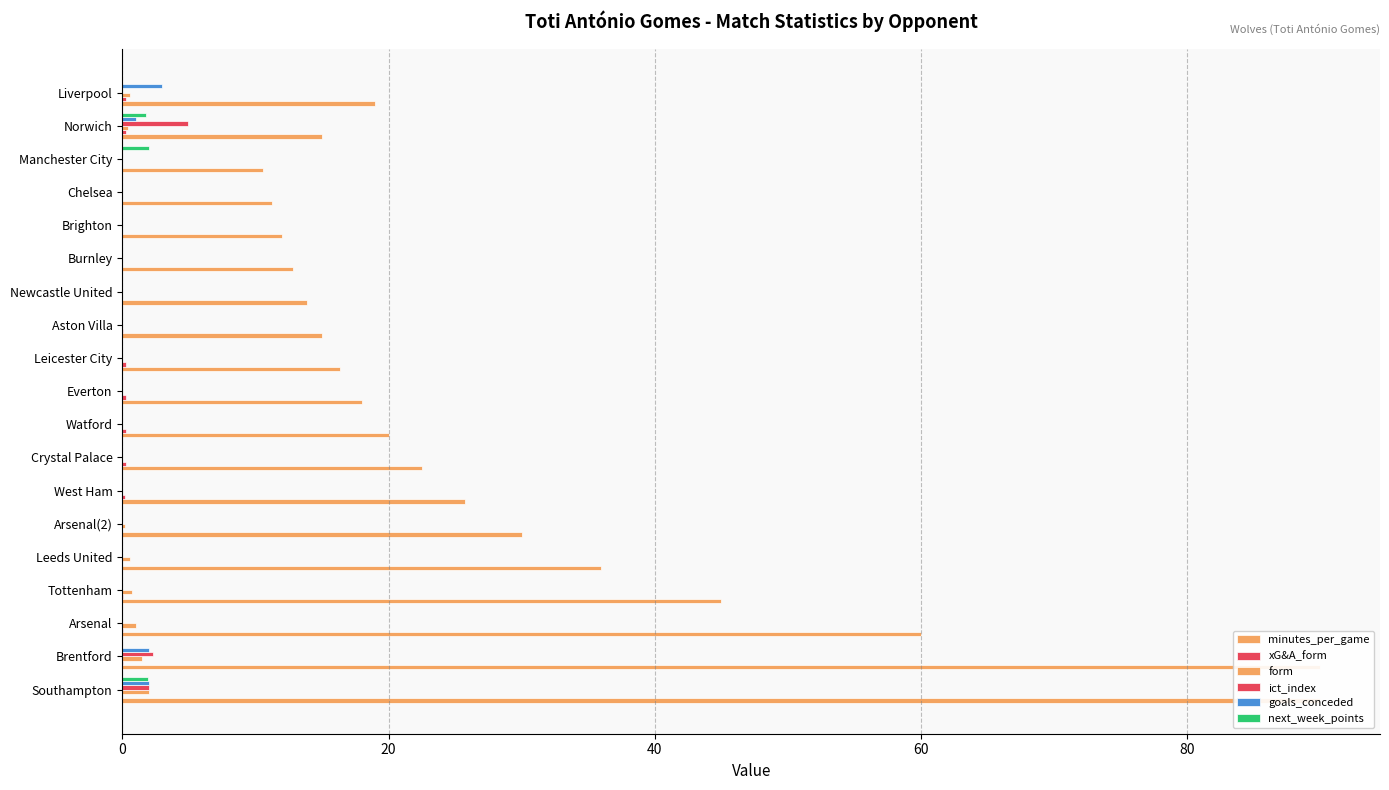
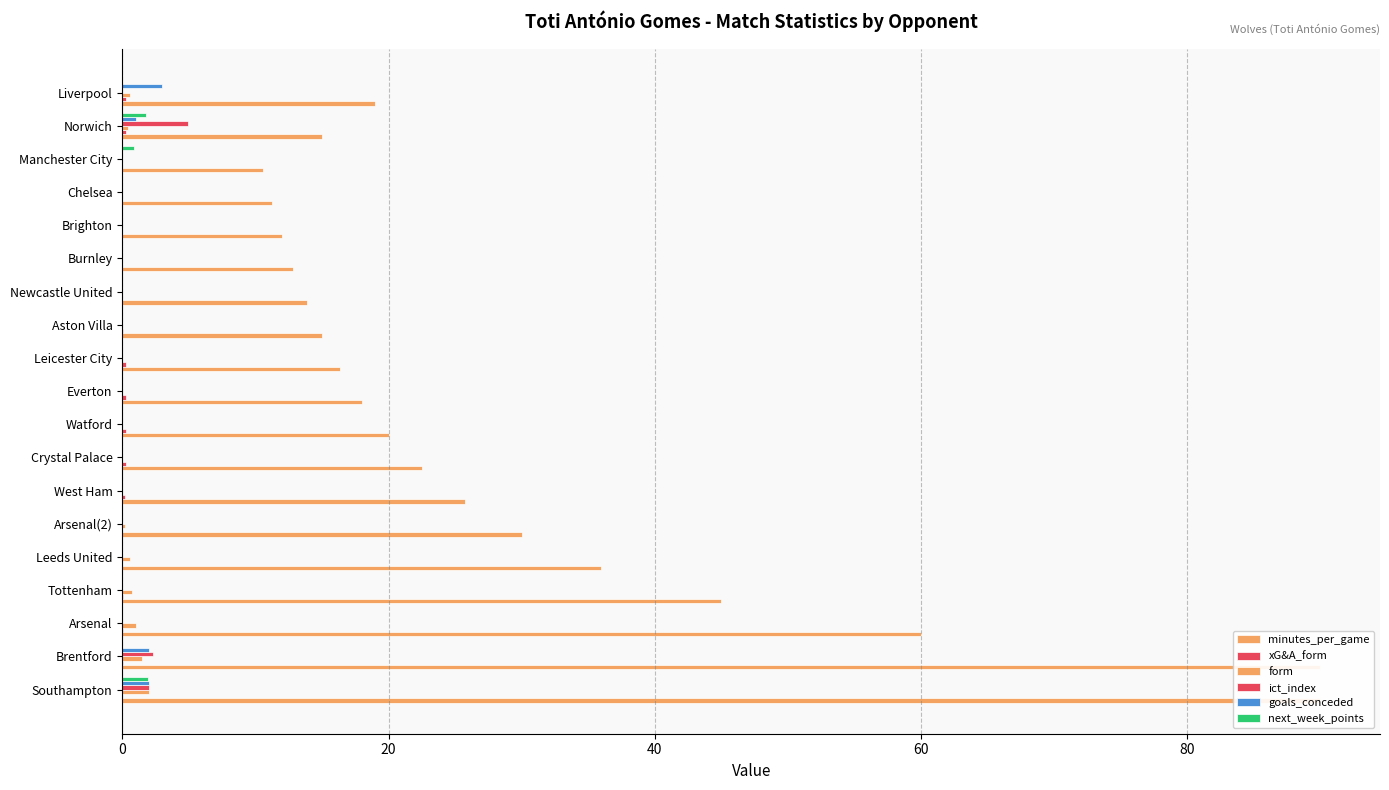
  {
    "goals_conceded": {
      "Liverpool": 3.0,
      "Norwich": 1.0,
      "Manchester City": 0.0,
      "Chelsea": 0.0,
      "Brighton": 0.0,
      "Burnley": 0.0,
      "Newcastle United": 0.0,
      "Aston Villa": 0.0,
      "Leicester City": 0.0,
      "Everton": 0.0,
      "Watford": 0.0,
      "Crystal Palace": 0.0,
      "West Ham": 0.0,
      "Arsenal(2)": 0.0,
      "Leeds United": 0.0,
      "Tottenham": 0.0,
      "Arsenal": 0.0,
      "Brentford": 2.0,
      "Southampton": 2.0
    },
    "next_week_points": {
      "Liverpool": 0.0,
      "Norwich": 1.8,
-     "Manchester City": 2.0,
+     "Manchester City": 0.9,
      "Chelsea": 0.0,
      "Brighton": 0.0,
      "Burnley": 0.0,
      "Newcastle United": 0.0,
      "Aston Villa": 0.0,
      "Leicester City": 0.0,
      "Everton": 0.0,
      "Watford": 0.0,
      "Crystal Palace": 0.0,
      "West Ham": 0.0,
      "Arsenal(2)": 0.0,
      "Leeds United": 0.0,
      "Tottenham": 0.0,
      "Arsenal": 0.0,
      "Brentford": 0.0,
      "Southampton": 1.9
    }
  }
